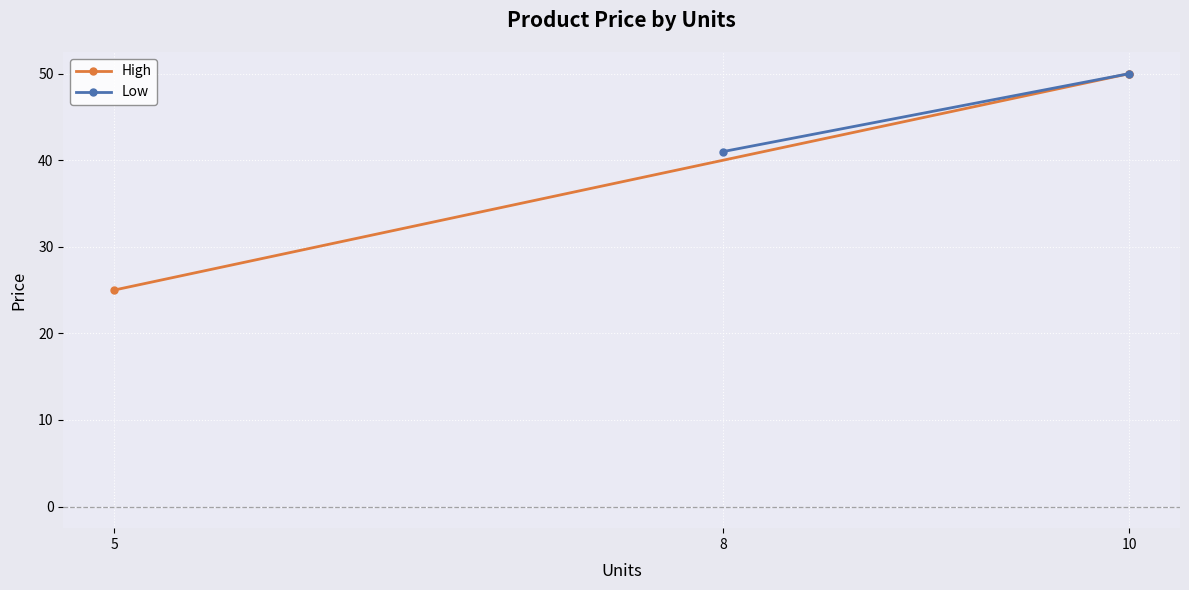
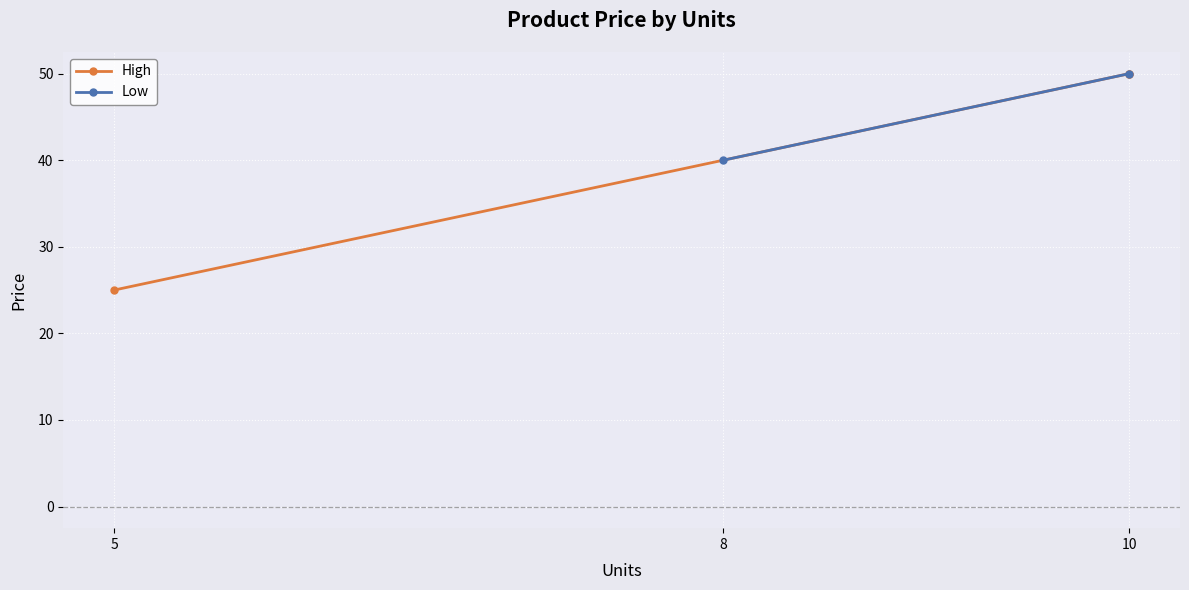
  {
    "Low": {
-     "8": 41
+     "8": 40
    }
  }
